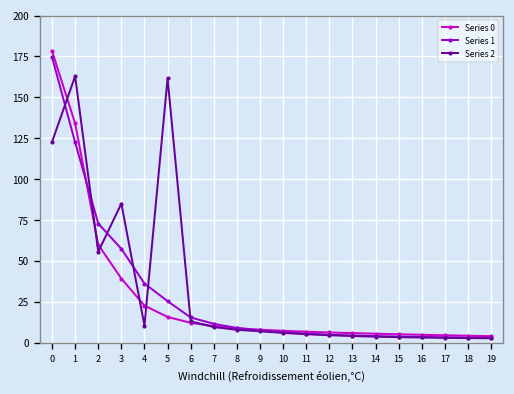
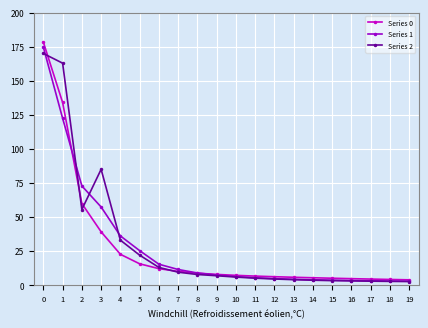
  {
    "Series 2": {
-     "0": 123,
+     "0": 170,
      "1": 163,
      "2": 56,
      "3": 85,
-     "4": 10,
-     "5": 162
+     "4": 33,
+     "5": 22
    }
  }
